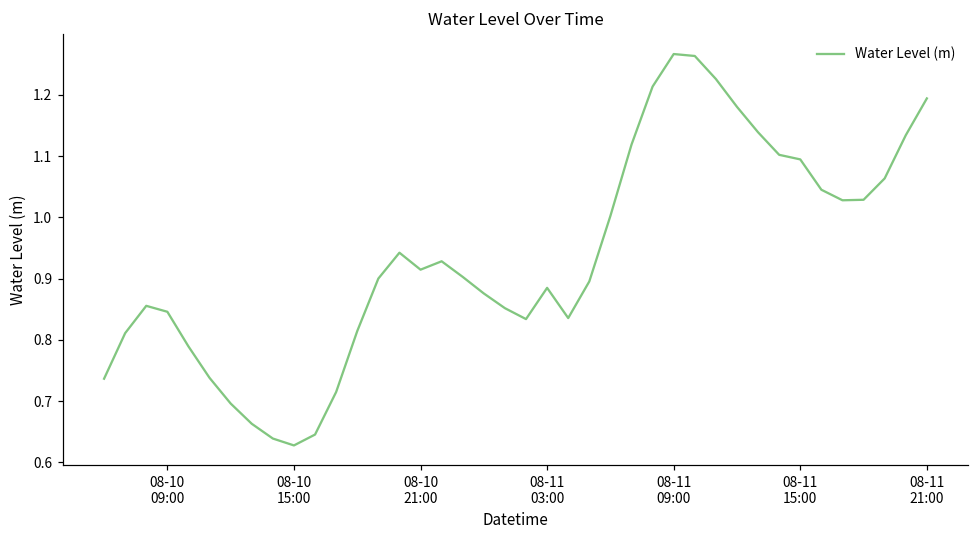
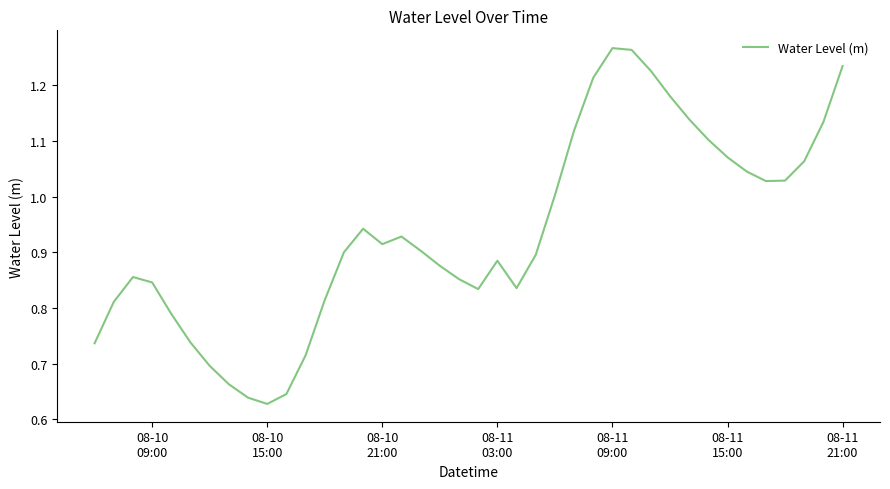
  {
    "08-10 09:00": 0.85,
    "08-10 15:00": 0.63,
    "08-10 21:00": 0.91,
    "08-11 03:00": 0.88,
    "08-11 09:00": 1.27,
-   "08-11 15:00": 1.09,
-   "08-11 21:00": 1.19
+   "08-11 15:00": 1.07,
+   "08-11 21:00": 1.23
  }
